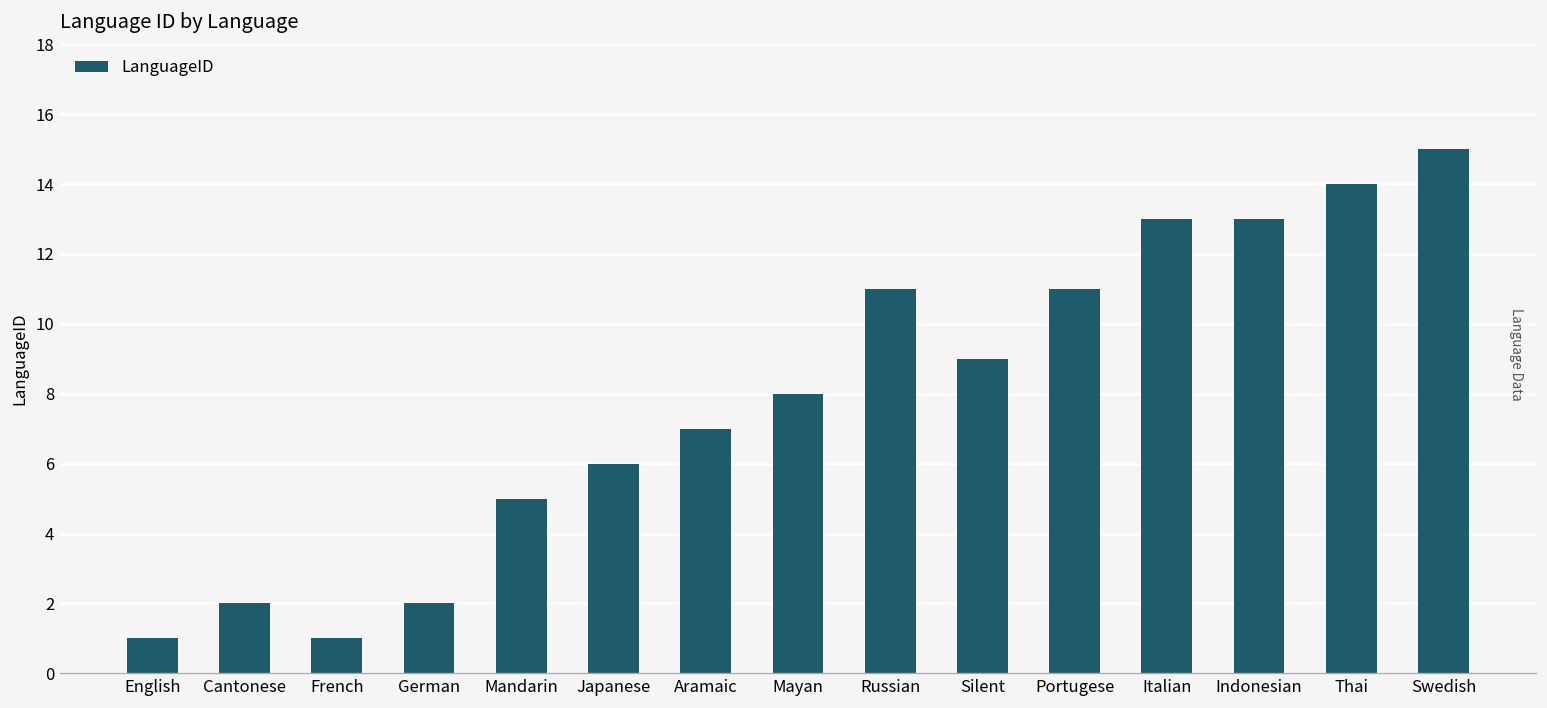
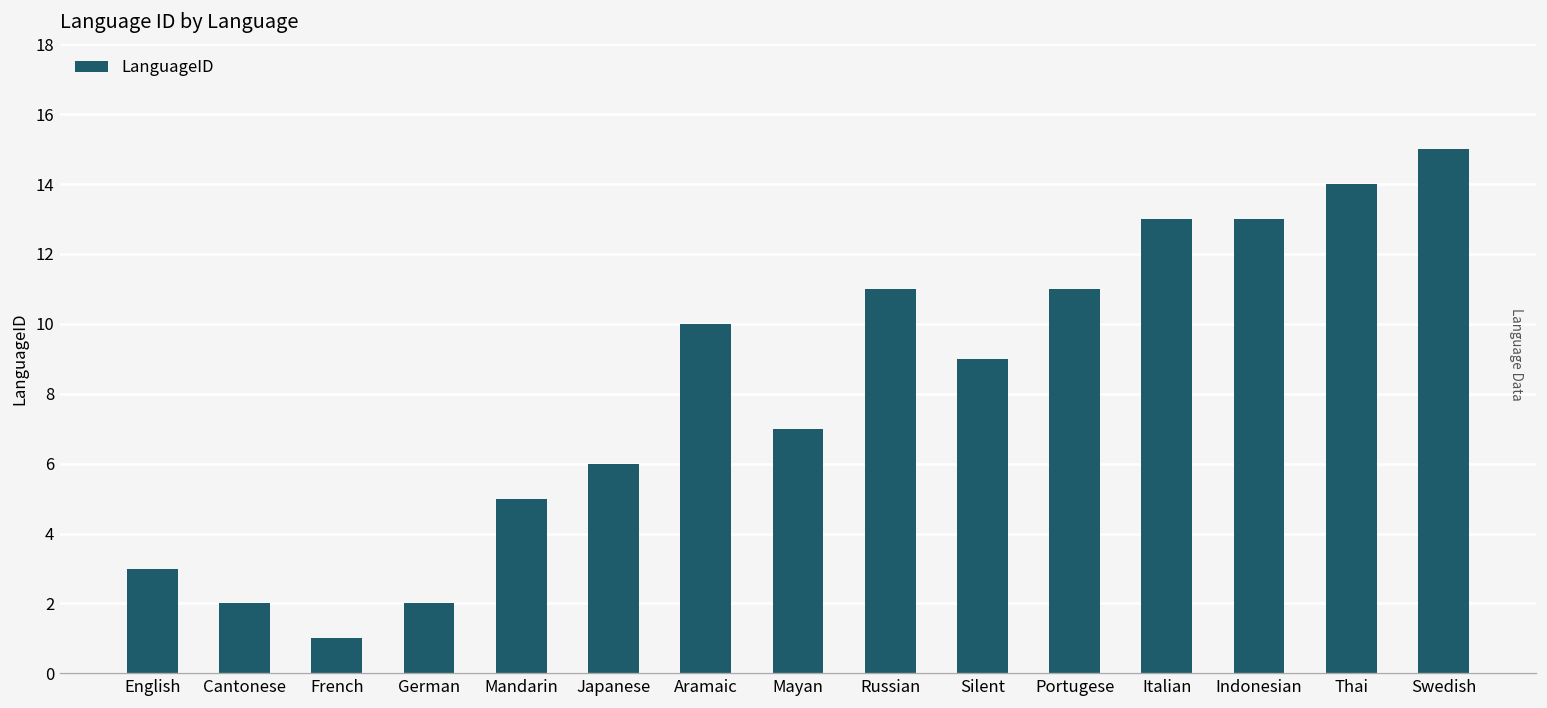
  {
-   "English": 1,
+   "English": 3,
    "Cantonese": 2,
    "French": 1,
    "German": 2,
    "Mandarin": 5,
    "Japanese": 6,
-   "Aramaic": 7,
-   "Mayan": 8,
+   "Aramaic": 10,
+   "Mayan": 7,
    "Russian": 11,
    "Silent": 9,
    "Portugese": 11,
    "Italian": 13,
    "Indonesian": 13,
    "Thai": 14,
    "Swedish": 15
  }
